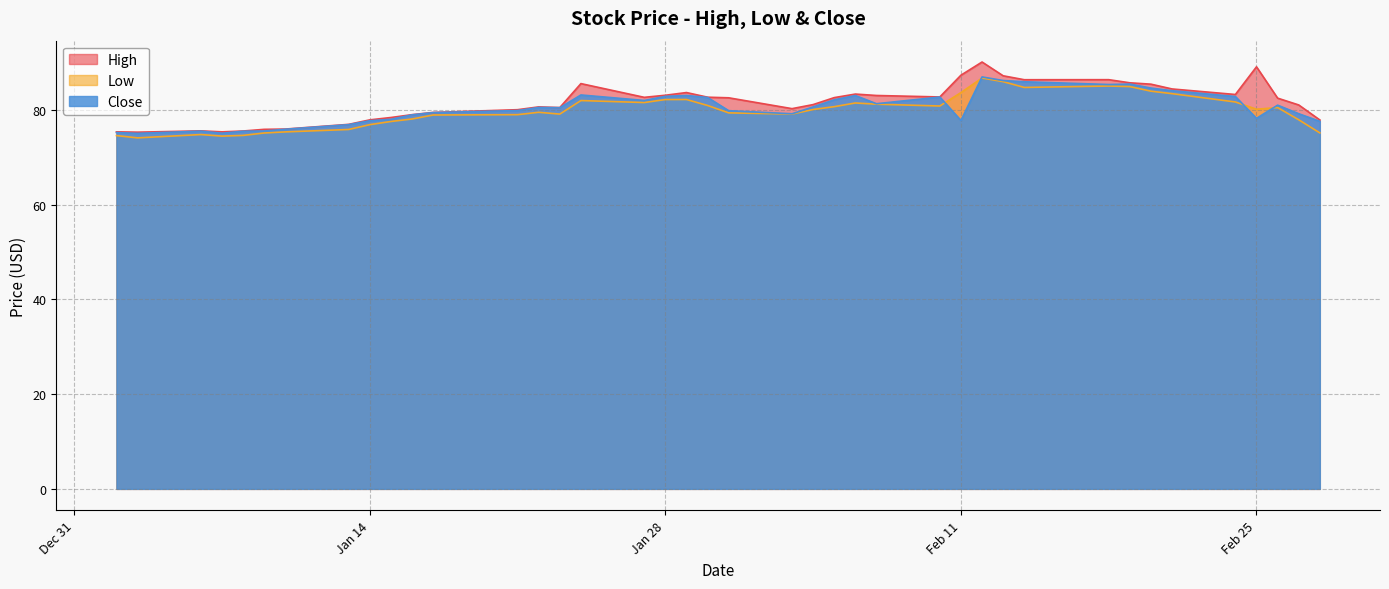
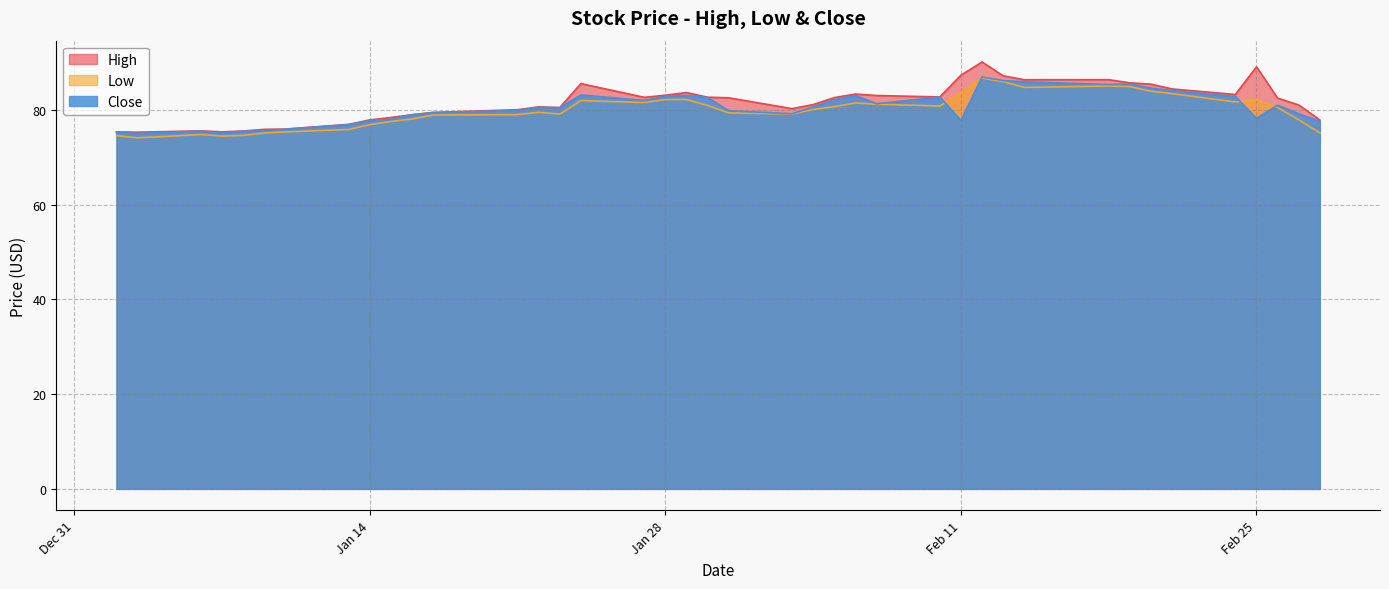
  {
    "High": {
      "Feb 11": 87,
      "Feb 25": 89
    },
    "Low": {
      "Jan 14": 77,
      "Jan 28": 82,
      "Feb 11": 84,
-     "Feb 25": 80
+     "Feb 25": 82
    },
    "Close": {
      "Feb 11": 78,
      "Feb 25": 78
    }
  }
